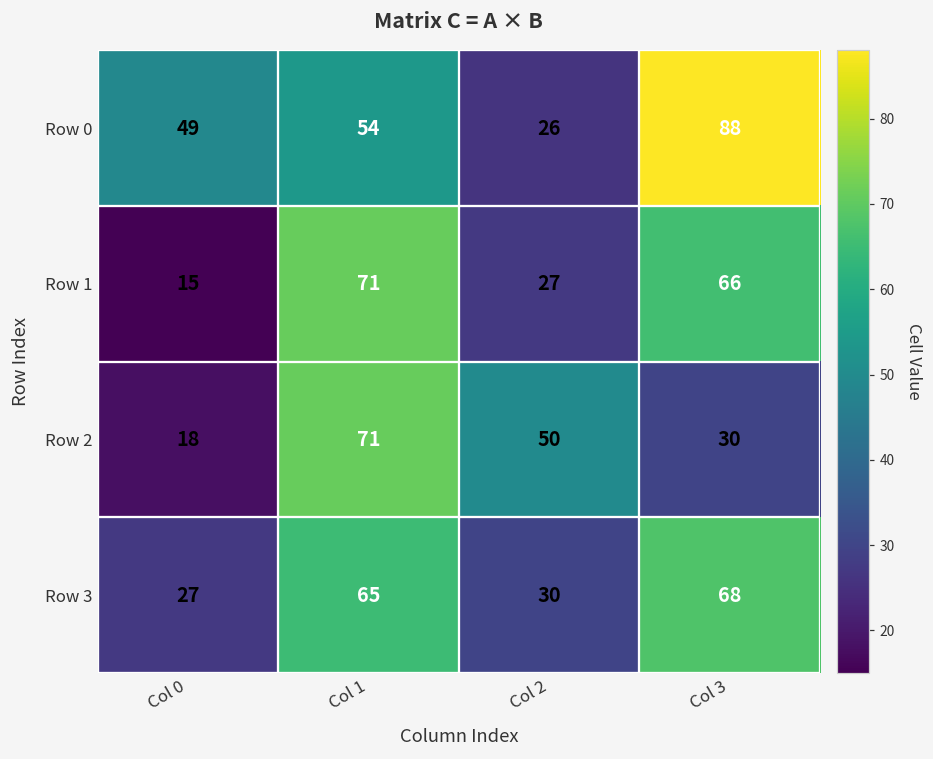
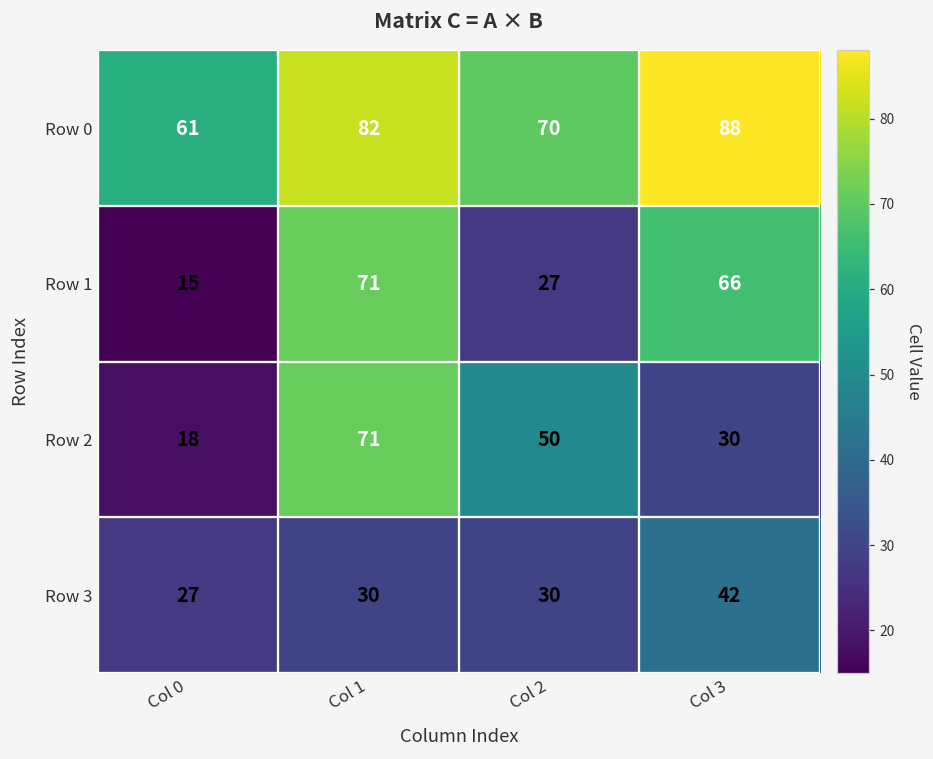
  {
    "Row 0": {
-     "Col 0": 49,
-     "Col 1": 54,
-     "Col 2": 26,
+     "Col 0": 61,
+     "Col 1": 82,
+     "Col 2": 70,
      "Col 3": 88
    },
    "Row 1": {
      "Col 0": 15,
      "Col 1": 71,
      "Col 2": 27,
      "Col 3": 66
    },
    "Row 2": {
      "Col 0": 18,
      "Col 1": 71,
      "Col 2": 50,
      "Col 3": 30
    },
    "Row 3": {
      "Col 0": 27,
-     "Col 1": 65,
+     "Col 1": 30,
      "Col 2": 30,
-     "Col 3": 68
+     "Col 3": 42
    }
  }
